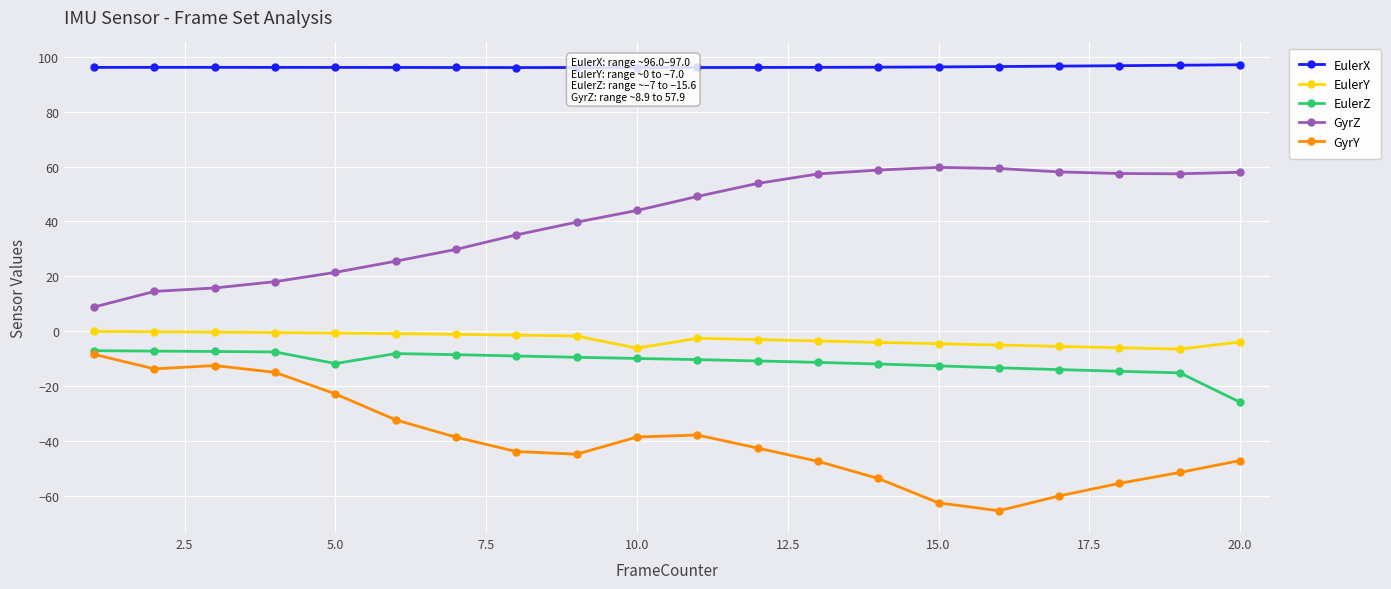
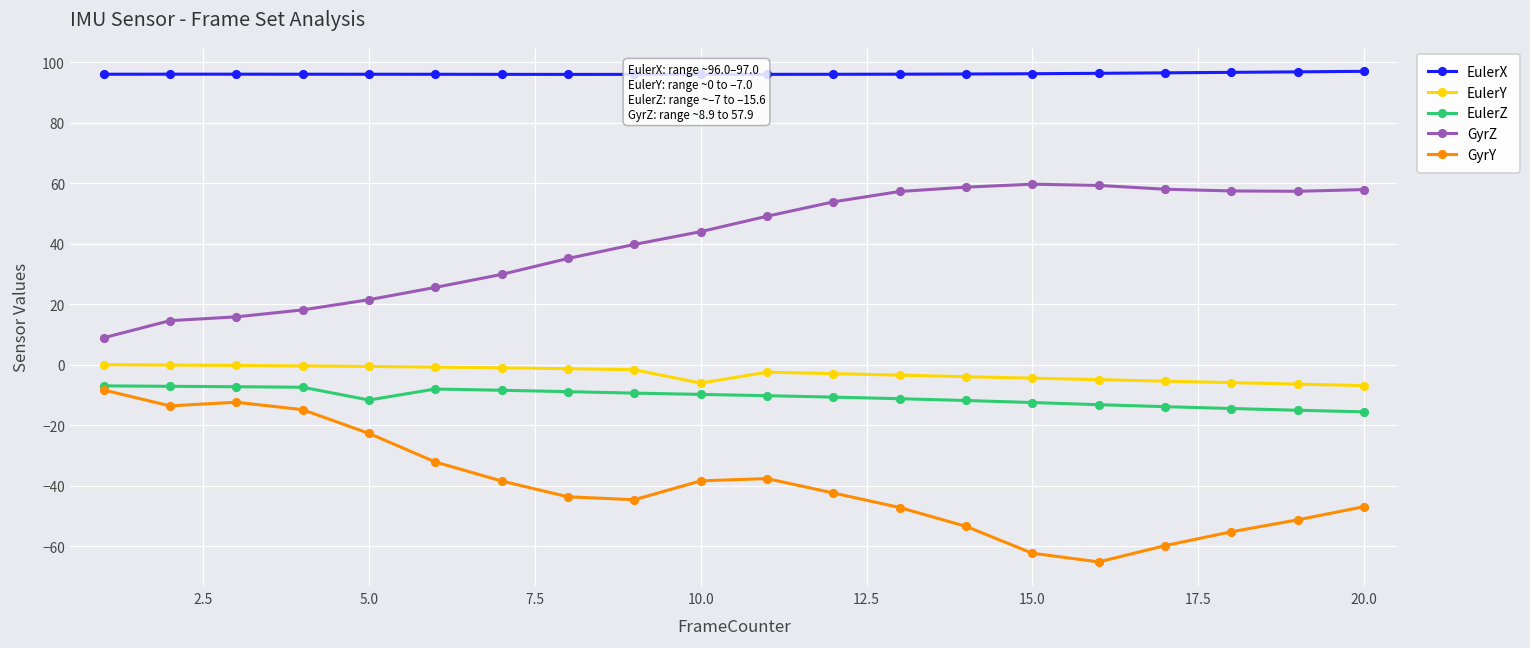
  {
    "EulerX": {
      "5.0": 96,
      "15.0": 96,
      "20.0": 97
    },
    "EulerY": {
      "5.0": -1,
      "10.0": -6,
      "15.0": -4,
-     "20.0": -4
+     "20.0": -7
    },
    "EulerZ": {
      "5.0": -12,
      "10.0": -10,
      "15.0": -13,
-     "20.0": -26
+     "20.0": -16
    },
    "GyrZ": {
      "5.0": 21,
      "10.0": 44,
      "15.0": 60,
      "20.0": 58
    },
    "GyrY": {
      "5.0": -23,
      "10.0": -38,
      "15.0": -62,
      "20.0": -47
    }
  }
